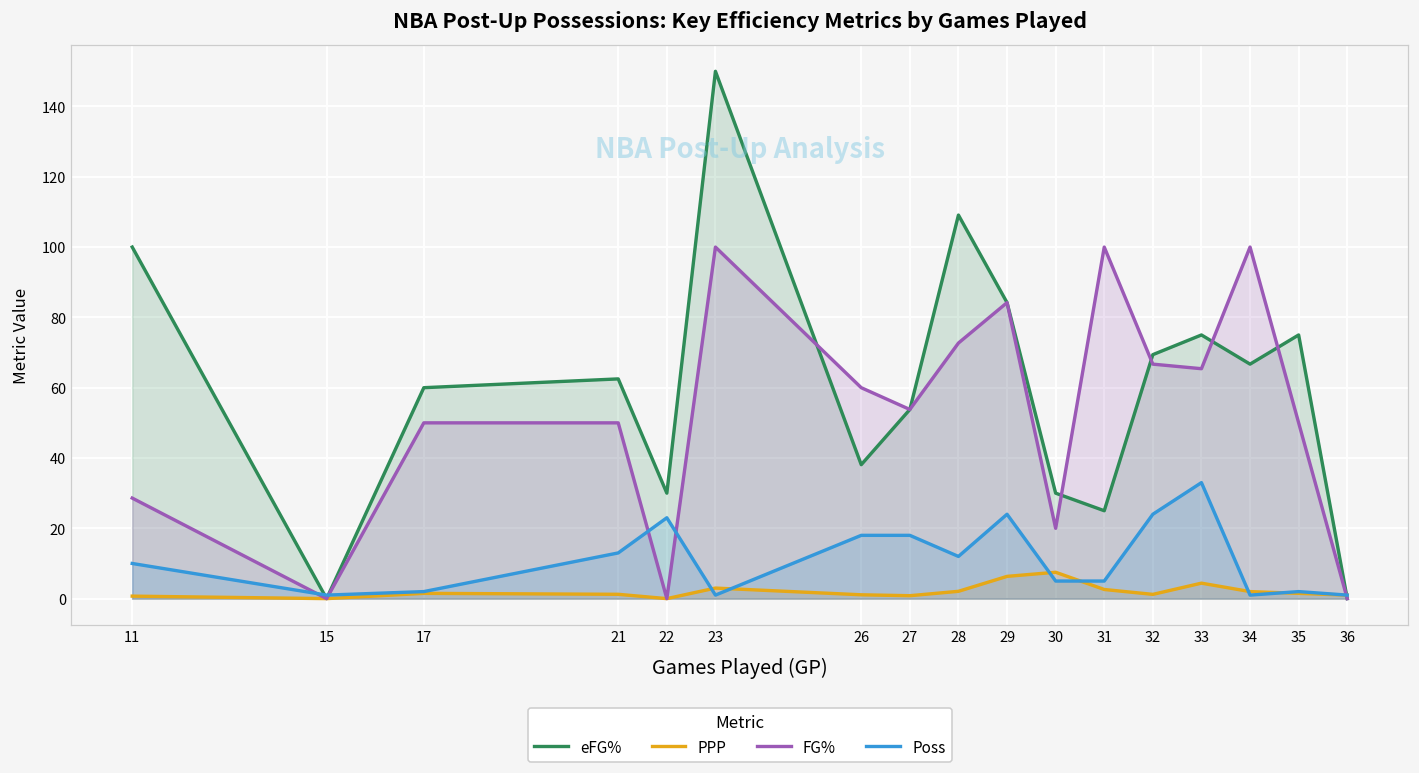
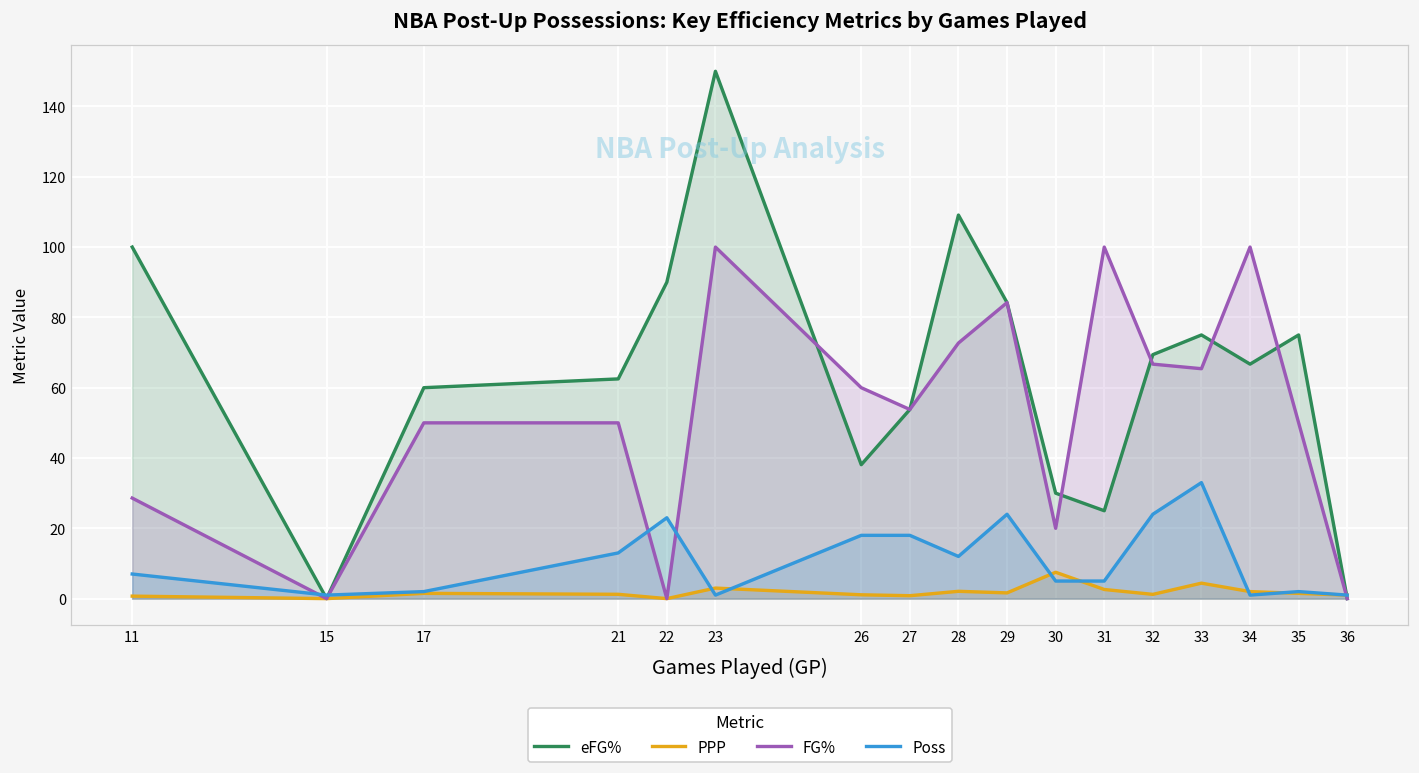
  {
    "eFG%": {
      "11": 100,
      "17": 60,
      "21": 63,
-     "22": 30,
+     "22": 90,
      "23": 150,
      "26": 38,
      "28": 109,
      "30": 30,
      "31": 25,
      "32": 69,
      "33": 75,
      "34": 67,
      "35": 75
    },
    "PPP": {
      "11": 1,
      "21": 1,
      "23": 3,
      "26": 1,
      "27": 1,
      "28": 2,
-     "29": 6,
+     "29": 2,
      "30": 8,
      "31": 3,
      "32": 1,
      "33": 4,
      "34": 2
    },
    "FG%": {
      "11": 29,
      "17": 50,
      "21": 50,
      "23": 100,
      "26": 60,
      "28": 73,
      "30": 20,
      "31": 100,
      "32": 67,
      "33": 65,
      "34": 100,
      "35": 50
    },
    "Poss": {
-     "11": 10,
+     "11": 7,
      "15": 1,
      "21": 13,
      "22": 23,
      "23": 1,
      "26": 18,
      "27": 18,
      "28": 12,
      "29": 24,
      "30": 5,
      "31": 5,
      "32": 24,
      "33": 33,
      "34": 1
    }
  }
